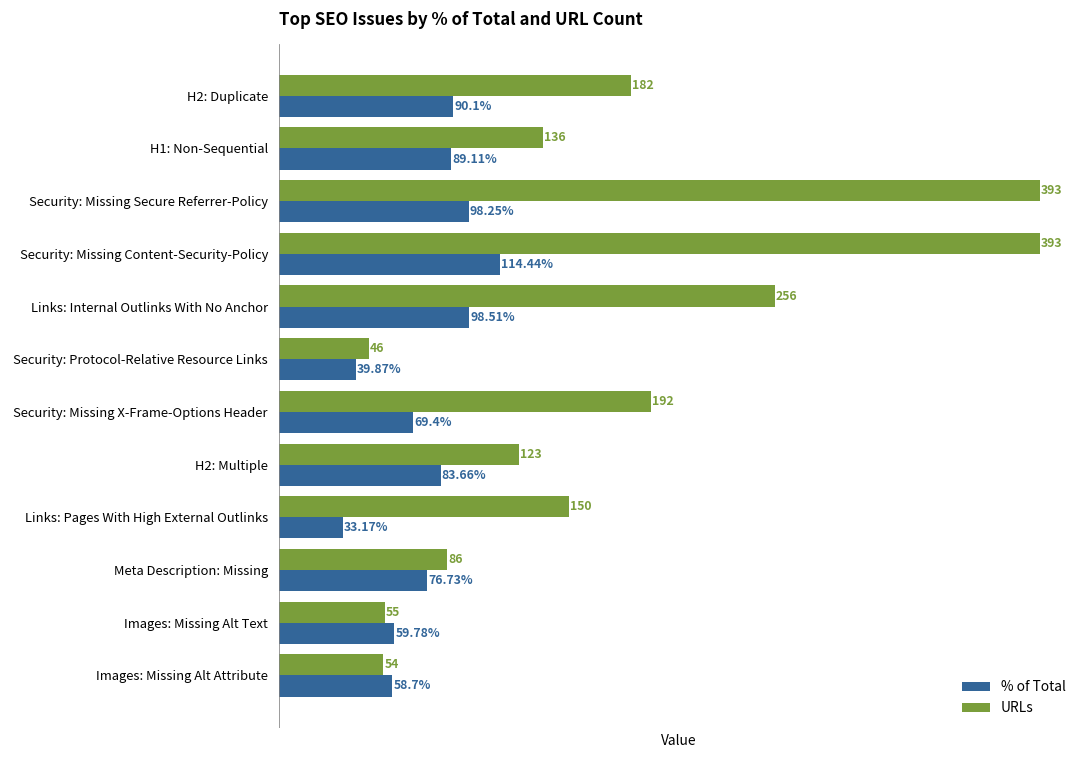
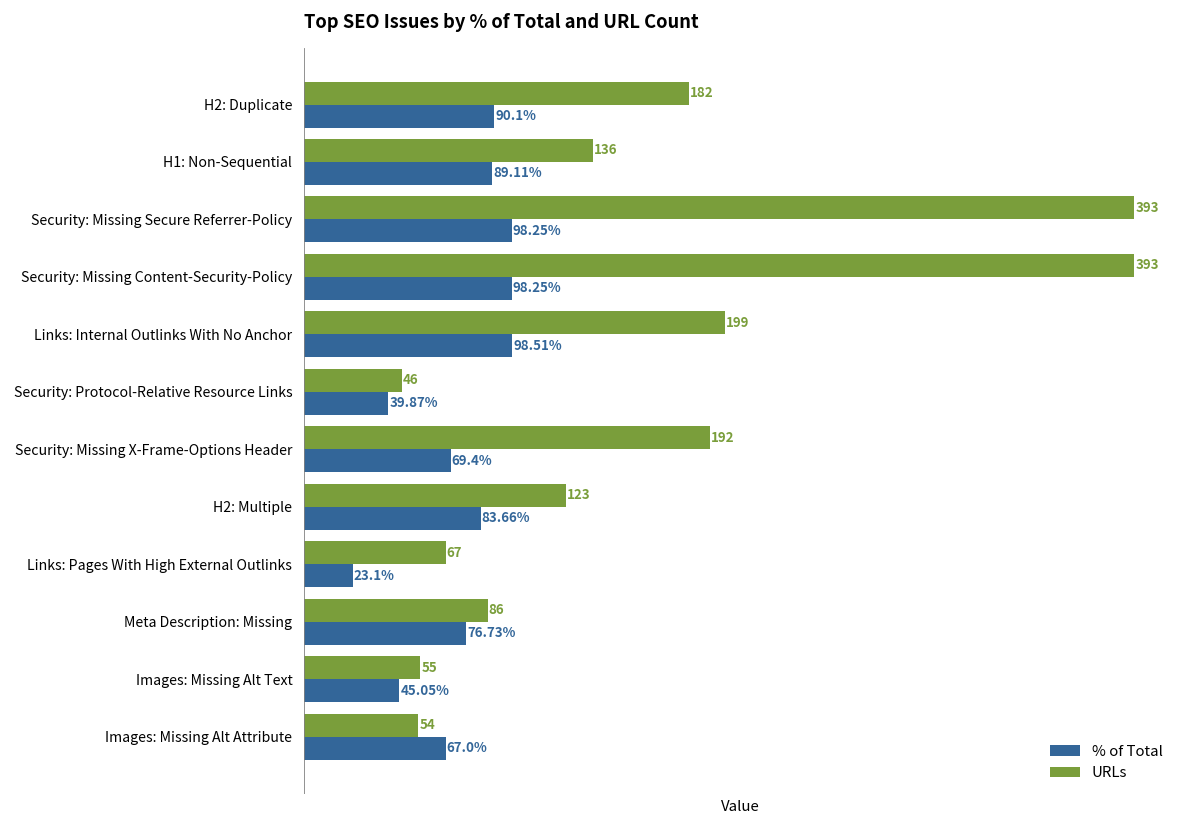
  {
    "% of Total": {
      "H2: Duplicate": "90.1%",
      "H1: Non-Sequential": "89.11%",
      "Security: Missing Secure Referrer-Policy": "98.25%",
-     "Security: Missing Content-Security-Policy": "114.44%",
+     "Security: Missing Content-Security-Policy": "98.25%",
      "Links: Internal Outlinks With No Anchor": "98.51%",
      "Security: Protocol-Relative Resource Links": "39.87%",
      "Security: Missing X-Frame-Options Header": "69.4%",
      "H2: Multiple": "83.66%",
-     "Links: Pages With High External Outlinks": "33.17%",
+     "Links: Pages With High External Outlinks": "23.1%",
      "Meta Description: Missing": "76.73%",
-     "Images: Missing Alt Text": "59.78%",
-     "Images: Missing Alt Attribute": "58.7%"
+     "Images: Missing Alt Text": "45.05%",
+     "Images: Missing Alt Attribute": "67.0%"
    },
    "URLs": {
      "H2: Duplicate": "182",
      "Security: Missing Secure Referrer-Policy": "393",
      "Security: Missing Content-Security-Policy": "393",
-     "Links: Internal Outlinks With No Anchor": "256",
+     "Links: Internal Outlinks With No Anchor": "199",
      "Security: Protocol-Relative Resource Links": "46",
      "Security: Missing X-Frame-Options Header": "192",
-     "Links: Pages With High External Outlinks": "150",
+     "Links: Pages With High External Outlinks": "67",
      "Images: Missing Alt Text": "55",
      "Images: Missing Alt Attribute": "54"
    }
  }
